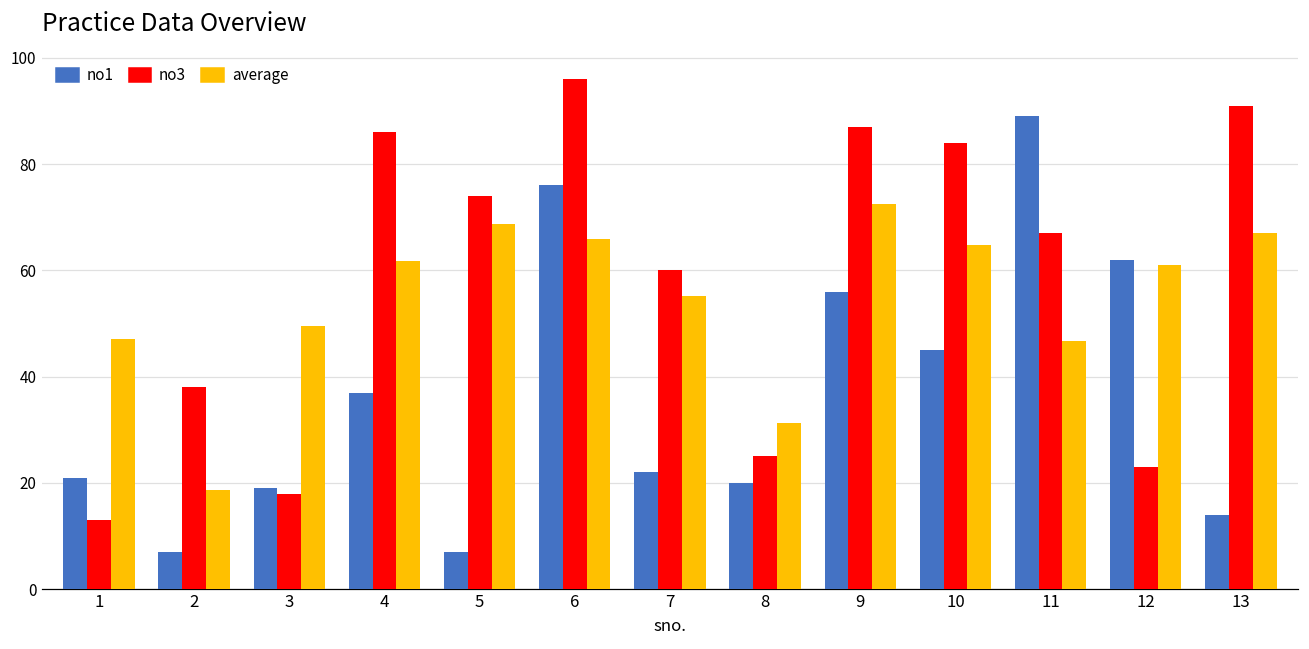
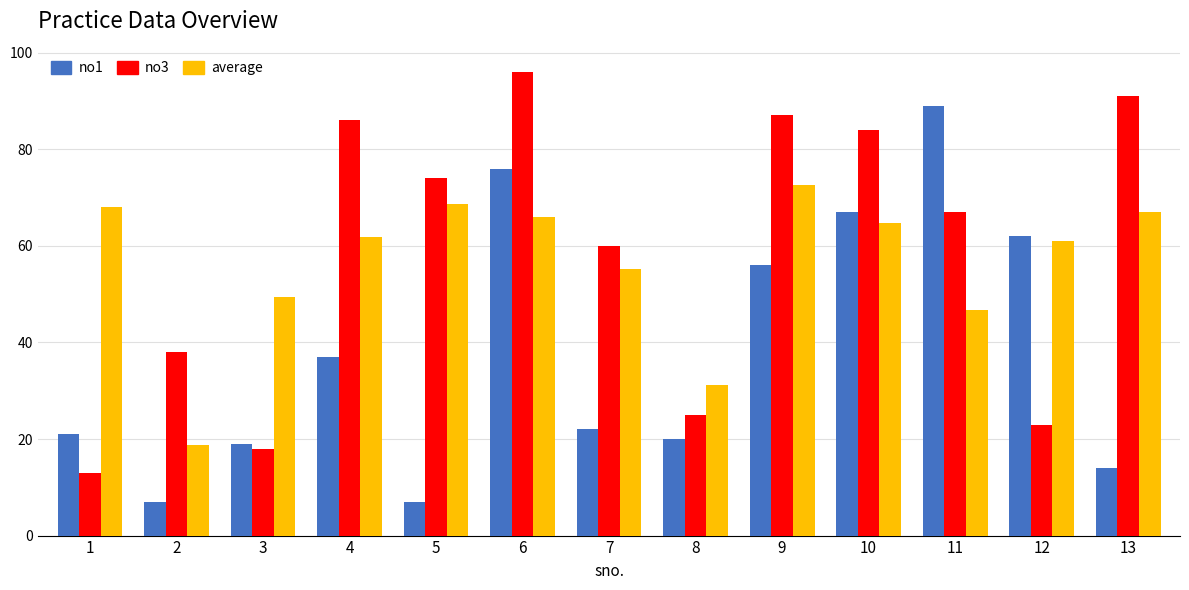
  {
    "no1": {
      "1": 21,
      "2": 7,
      "3": 19,
      "4": 37,
      "5": 7,
      "6": 76,
      "7": 22,
      "8": 20,
      "9": 56,
-     "10": 45,
+     "10": 67,
      "11": 89,
      "12": 62,
      "13": 14
    },
    "no3": {
      "1": 13,
      "2": 38,
      "3": 18,
      "4": 86,
      "5": 74,
      "6": 96,
      "7": 60,
      "8": 25,
      "9": 87,
      "10": 84,
      "11": 67,
      "12": 23,
      "13": 91
    },
    "average": {
-     "1": 47,
+     "1": 68,
      "2": 19,
      "3": 50,
      "4": 62,
      "5": 69,
      "6": 66,
      "7": 55,
      "8": 31,
      "9": 73,
      "10": 65,
      "11": 47,
      "12": 61,
      "13": 67
    }
  }
